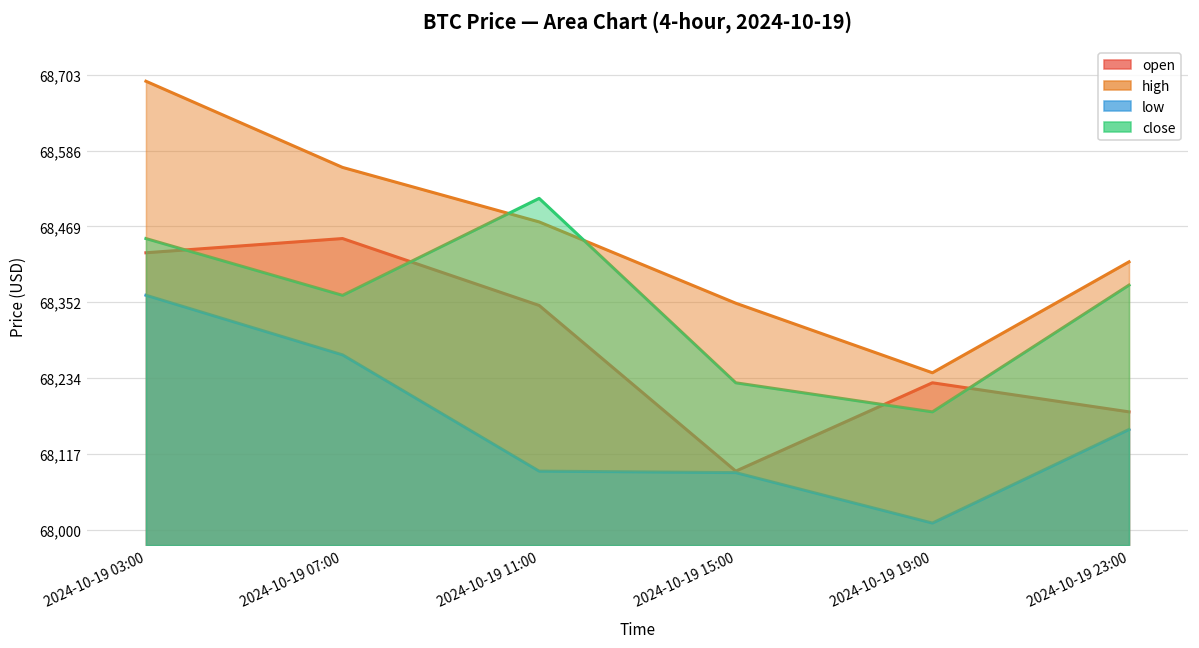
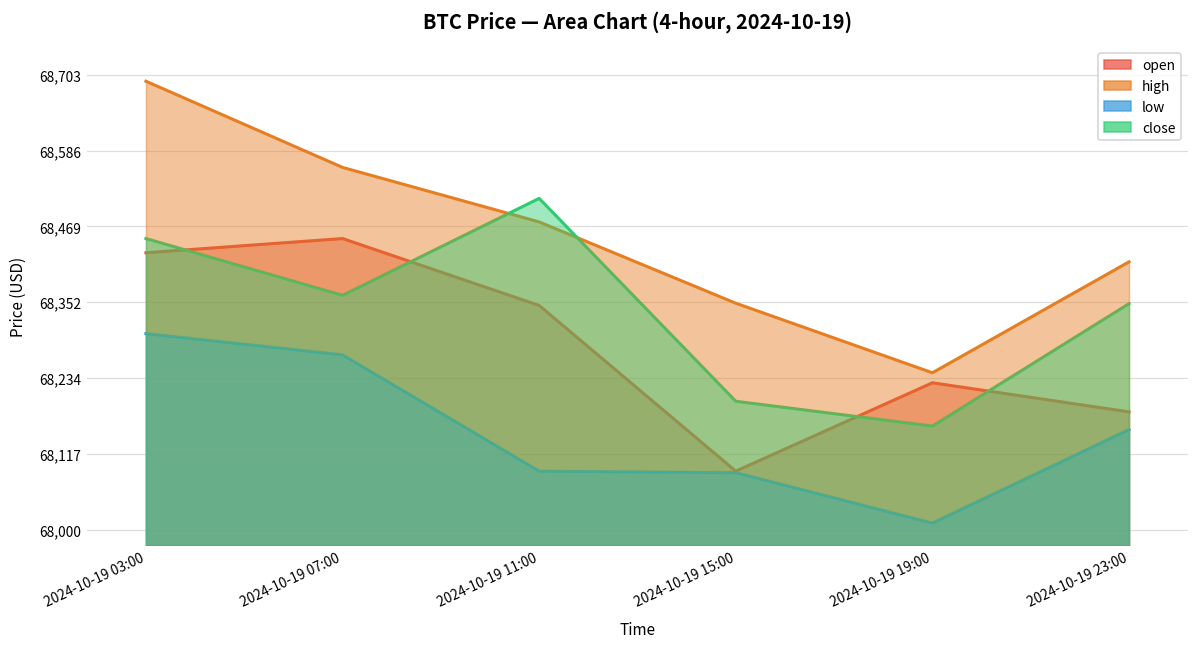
  {
    "low": {
-     "2024-10-19 03:00": "68,360",
+     "2024-10-19 03:00": "68,300",
      "2024-10-19 07:00": "68,270",
      "2024-10-19 11:00": "68,090",
      "2024-10-19 19:00": "68,010",
      "2024-10-19 23:00": "68,150"
    },
    "close": {
      "2024-10-19 03:00": "68,450",
      "2024-10-19 07:00": "68,360",
      "2024-10-19 11:00": "68,510",
-     "2024-10-19 15:00": "68,230",
-     "2024-10-19 19:00": "68,180",
-     "2024-10-19 23:00": "68,380"
+     "2024-10-19 15:00": "68,200",
+     "2024-10-19 19:00": "68,160",
+     "2024-10-19 23:00": "68,350"
    }
  }
